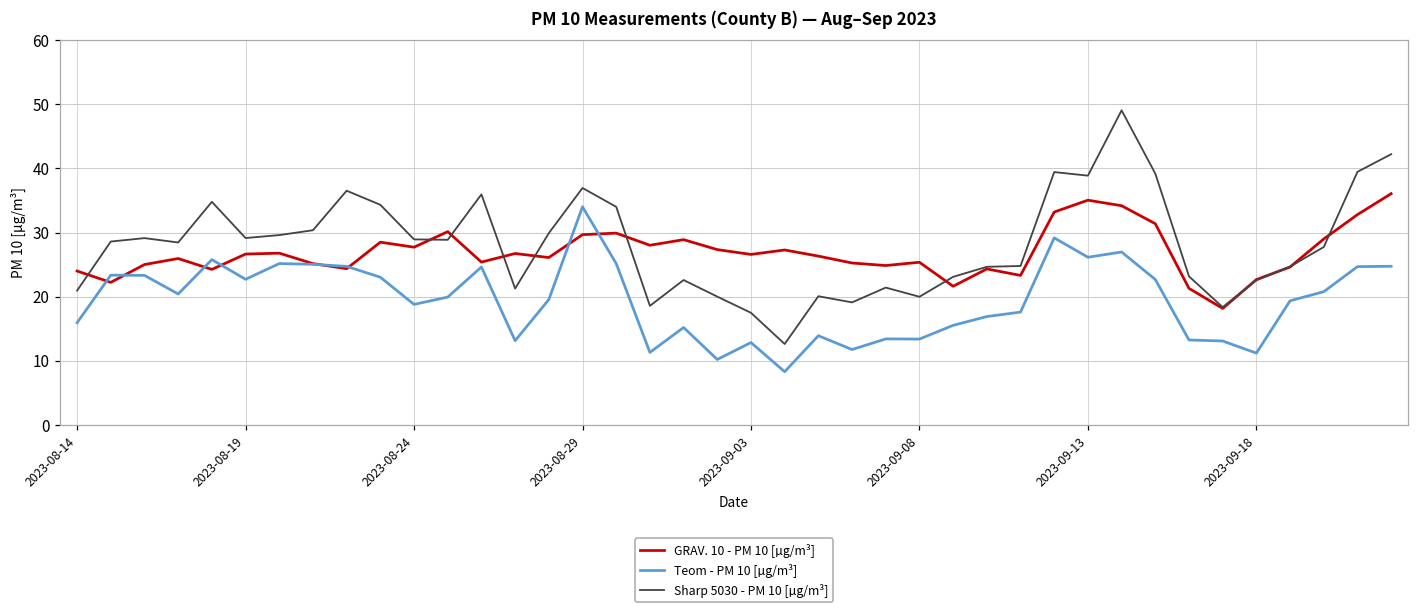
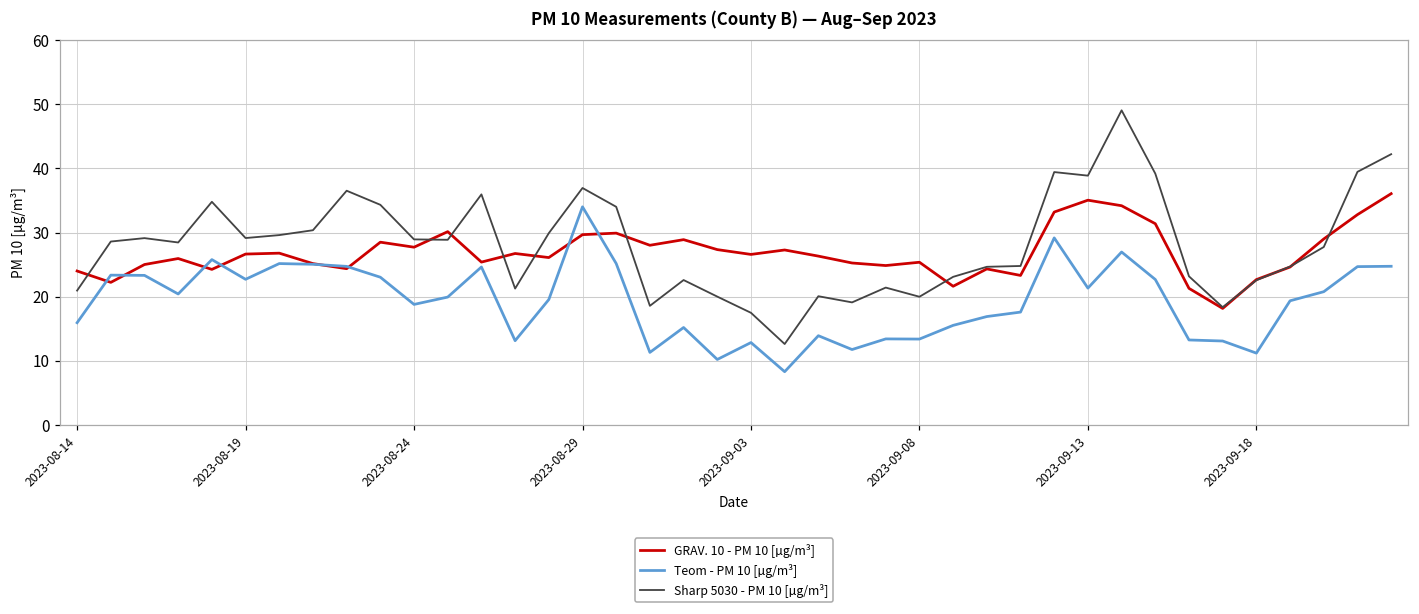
  {
    "GRAV. 10 - PM 10 [µg/m³]": {
      "2023-08-14": 24,
      "2023-08-19": 27,
      "2023-08-24": 28,
      "2023-08-29": 30,
      "2023-09-03": 27,
      "2023-09-08": 25,
      "2023-09-13": 35
    },
    "Teom - PM 10 [µg/m³]": {
      "2023-08-14": 16,
      "2023-08-19": 23,
      "2023-08-24": 19,
      "2023-08-29": 34,
      "2023-09-03": 13,
      "2023-09-08": 13,
-     "2023-09-13": 26,
+     "2023-09-13": 21,
      "2023-09-18": 11
    },
    "Sharp 5030 - PM 10 [µg/m³]": {
      "2023-08-14": 21,
      "2023-08-19": 29,
      "2023-08-24": 29,
      "2023-08-29": 37,
      "2023-09-03": 17,
      "2023-09-08": 20,
      "2023-09-13": 39
    }
  }
